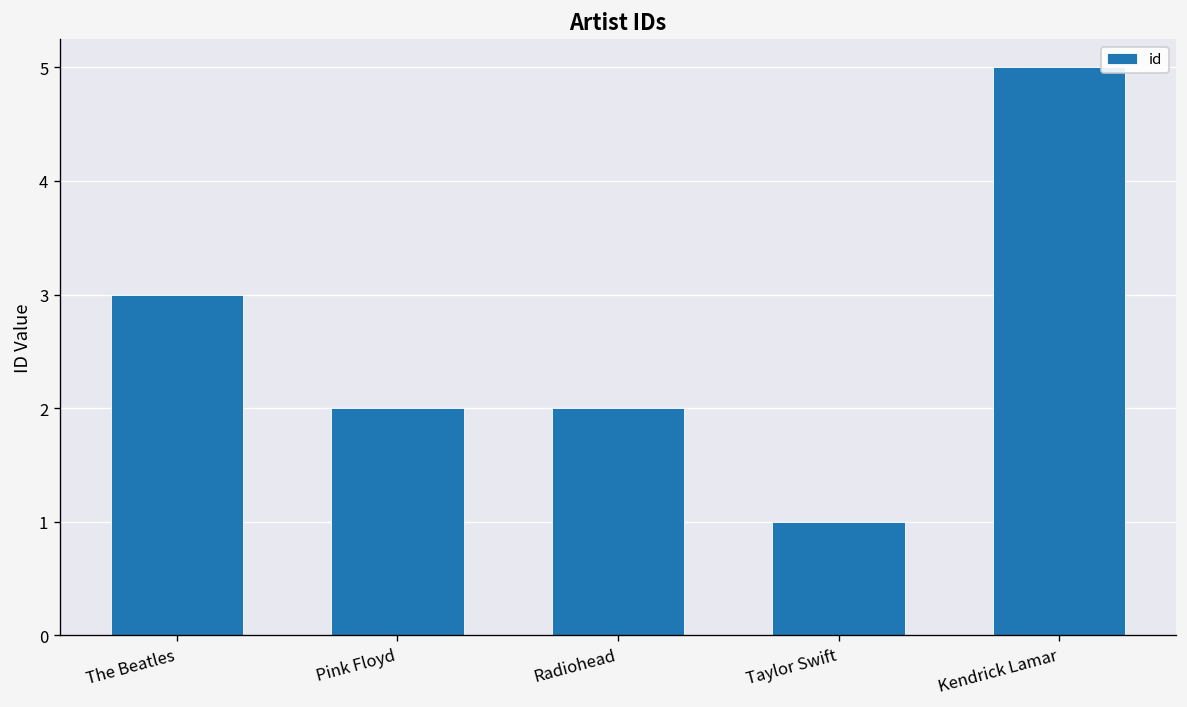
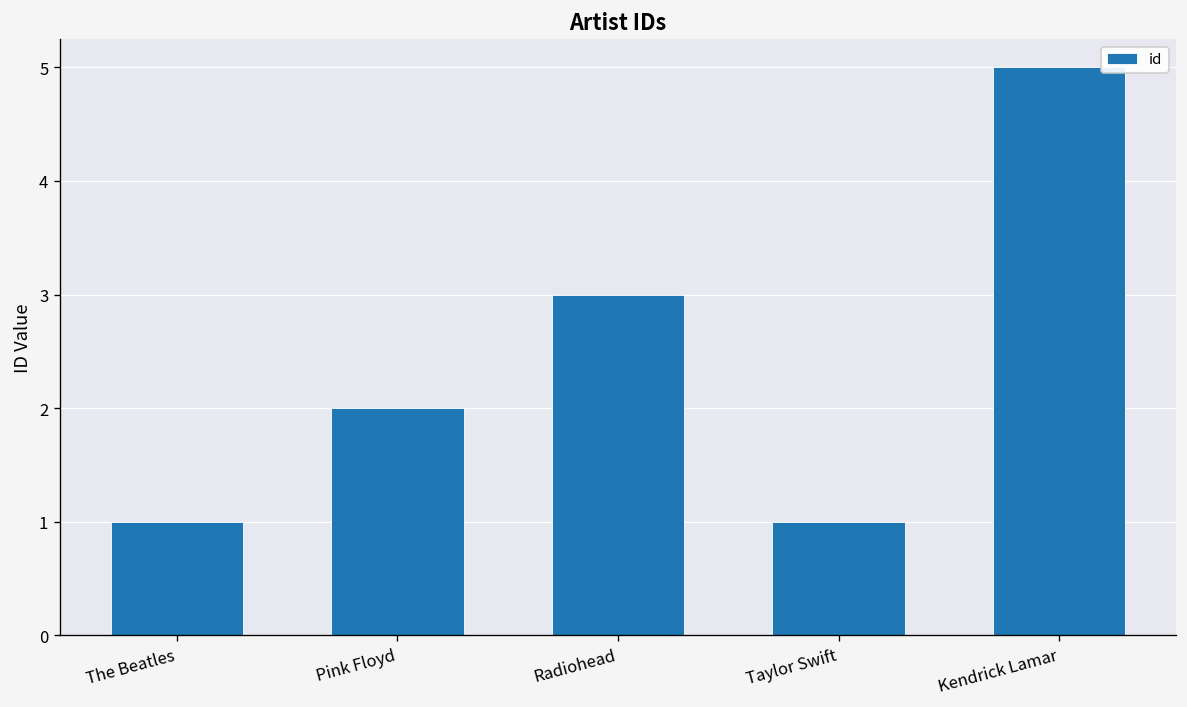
  {
-   "The Beatles": 3,
+   "The Beatles": 1,
    "Pink Floyd": 2,
-   "Radiohead": 2,
+   "Radiohead": 3,
    "Taylor Swift": 1,
    "Kendrick Lamar": 5
  }
